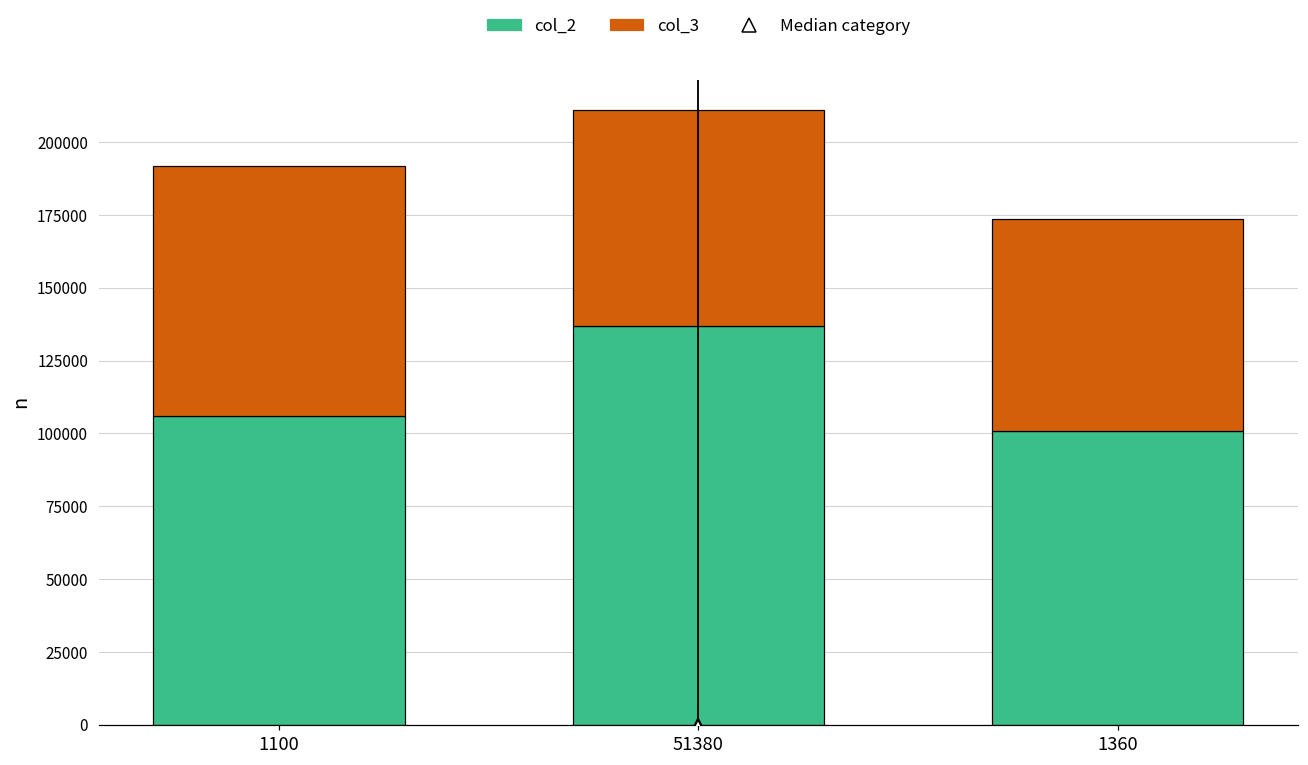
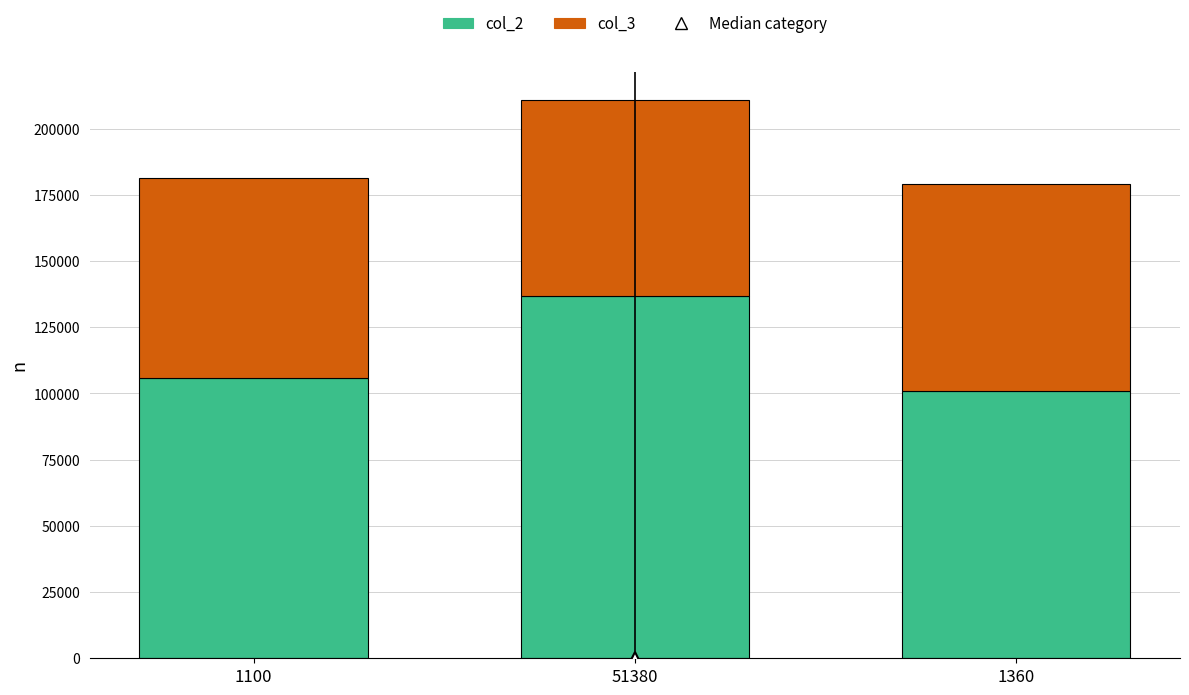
  {
    "col_2": {
      "1100": 106000,
      "51380": 137000,
      "1360": 101000
    },
    "col_3": {
-     "1100": 86000,
+     "1100": 76000,
      "51380": 74000,
-     "1360": 73000
+     "1360": 78000
    }
  }
